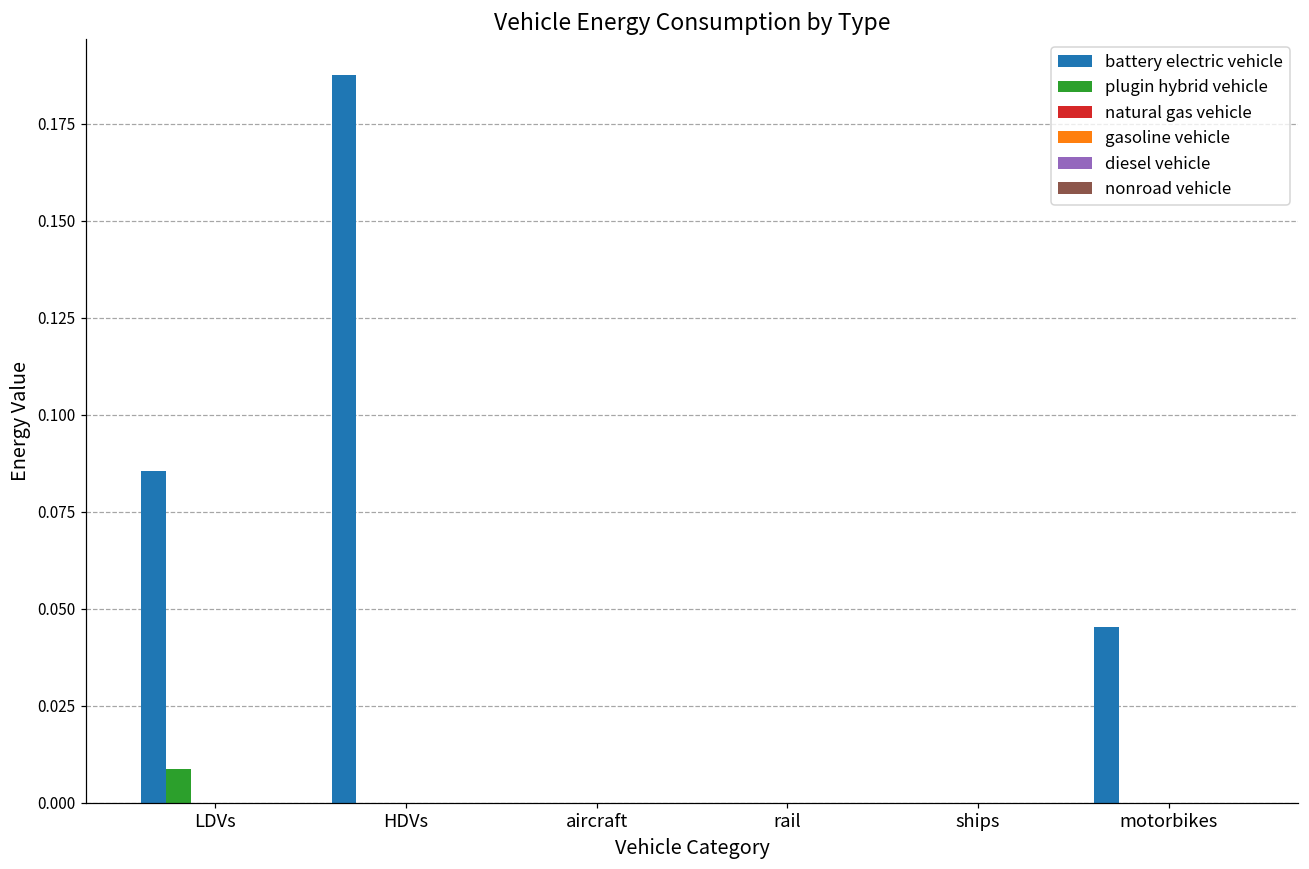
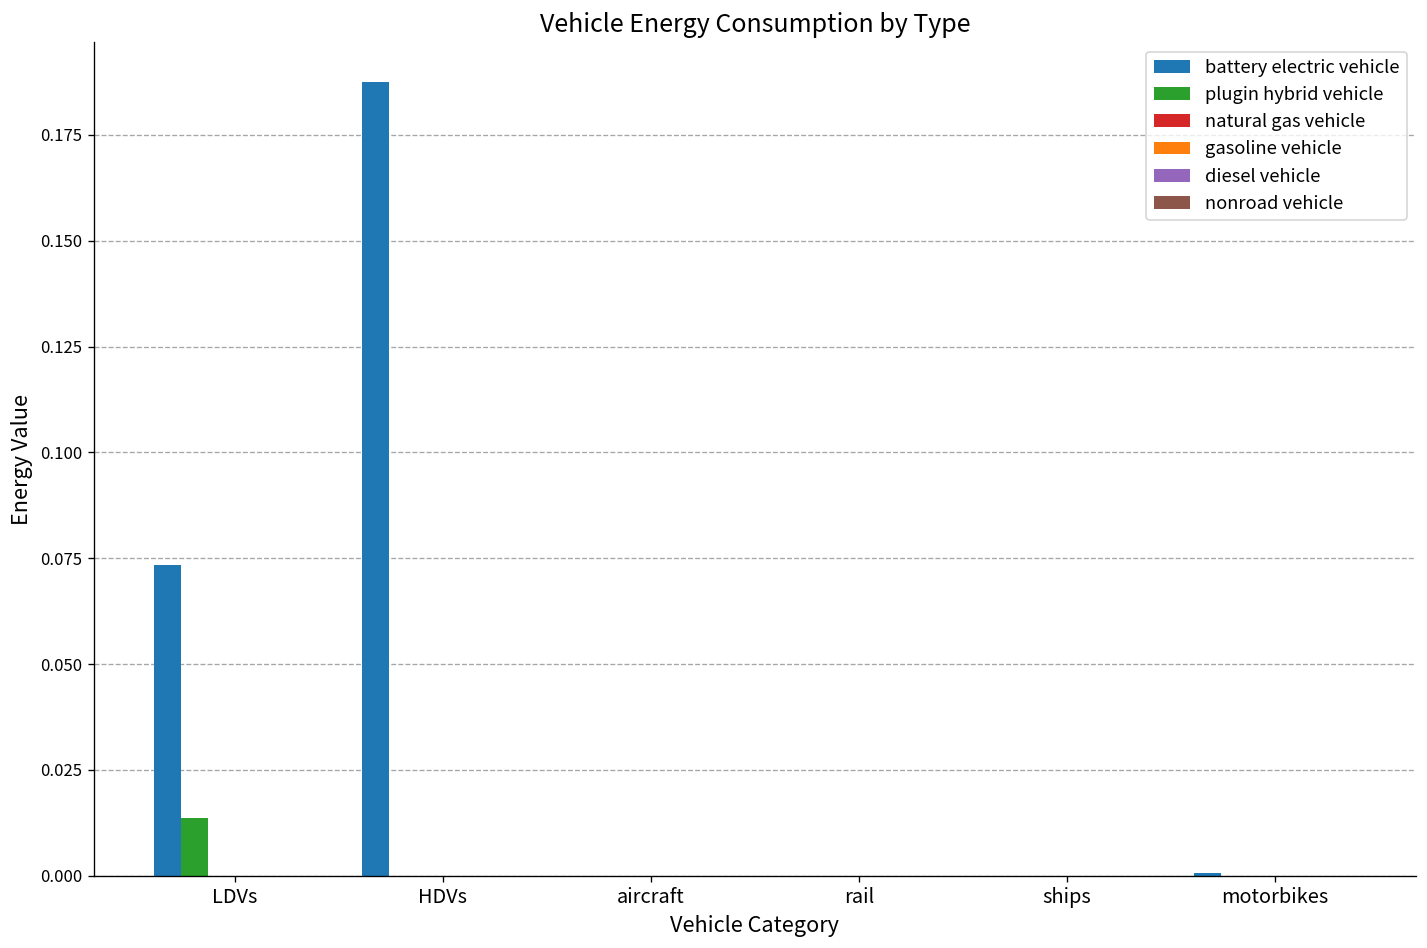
  {
    "battery electric vehicle": {
-     "LDVs": 0.085,
+     "LDVs": 0.073,
      "HDVs": 0.188,
      "aircraft": 0.000,
      "rail": 0.000,
      "ships": 0.000,
-     "motorbikes": 0.045
+     "motorbikes": 0.001
    },
    "plugin hybrid vehicle": {
-     "LDVs": 0.009,
+     "LDVs": 0.014,
      "HDVs": 0.000,
      "aircraft": 0.000,
      "rail": 0.000,
      "ships": 0.000,
      "motorbikes": 0.000
    },
    "natural gas vehicle": {
      "LDVs": 0.000,
      "HDVs": 0.000,
      "aircraft": 0.000,
      "rail": 0.000,
      "ships": 0.000,
      "motorbikes": 0.000
    },
    "gasoline vehicle": {
      "LDVs": 0.000,
      "HDVs": 0.000,
      "aircraft": 0.000,
      "rail": 0.000,
      "ships": 0.000,
      "motorbikes": 0.000
    },
    "diesel vehicle": {
      "LDVs": 0.000,
      "HDVs": 0.000,
      "aircraft": 0.000,
      "rail": 0.000,
      "ships": 0.000,
      "motorbikes": 0.000
    },
    "nonroad vehicle": {
      "LDVs": 0.000,
      "HDVs": 0.000,
      "aircraft": 0.000,
      "rail": 0.000,
      "ships": 0.000,
      "motorbikes": 0.000
    }
  }
